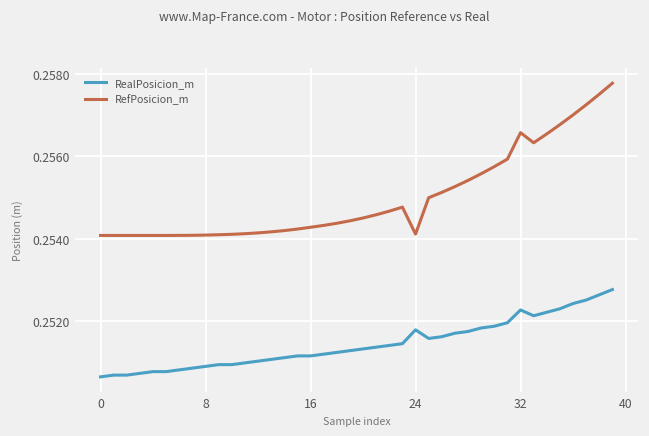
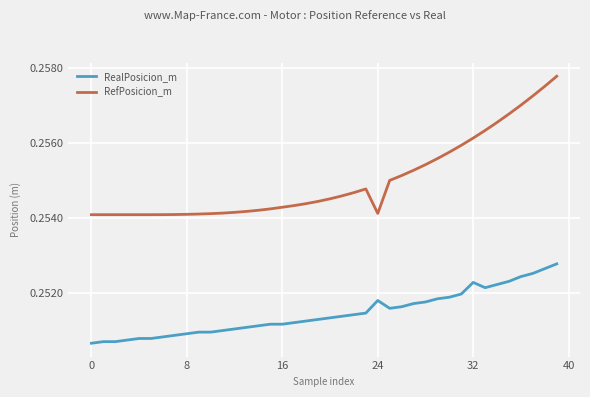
  {
    "RealPosicion_m": {
      "0": 0.2507,
      "8": 0.2509,
      "16": 0.2512,
      "24": 0.2518,
      "32": 0.2523
    },
    "RefPosicion_m": {
      "0": 0.2541,
      "8": 0.2541,
      "16": 0.2543,
      "24": 0.2541,
-     "32": 0.2566
+     "32": 0.2561
    }
  }
